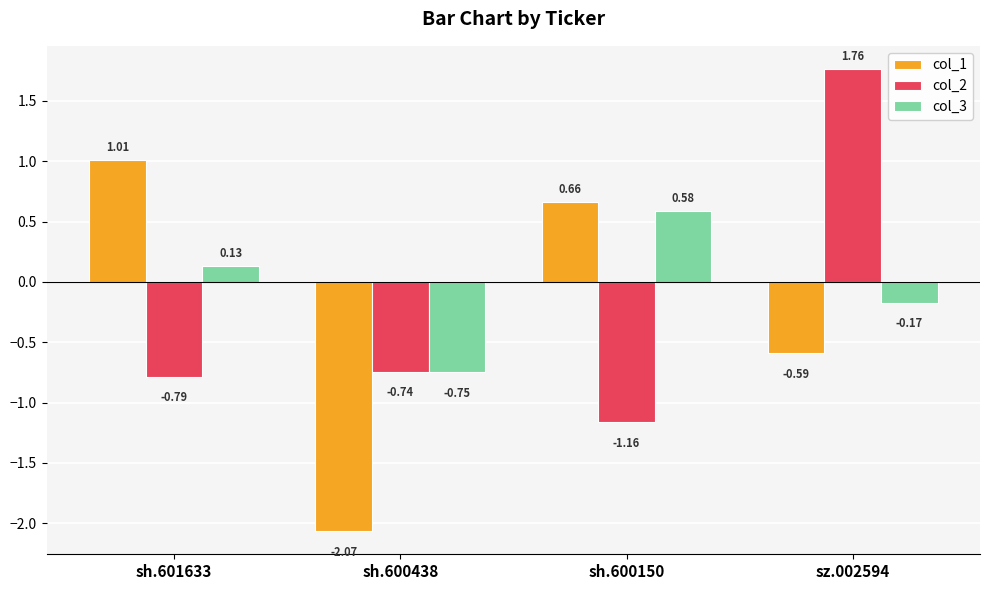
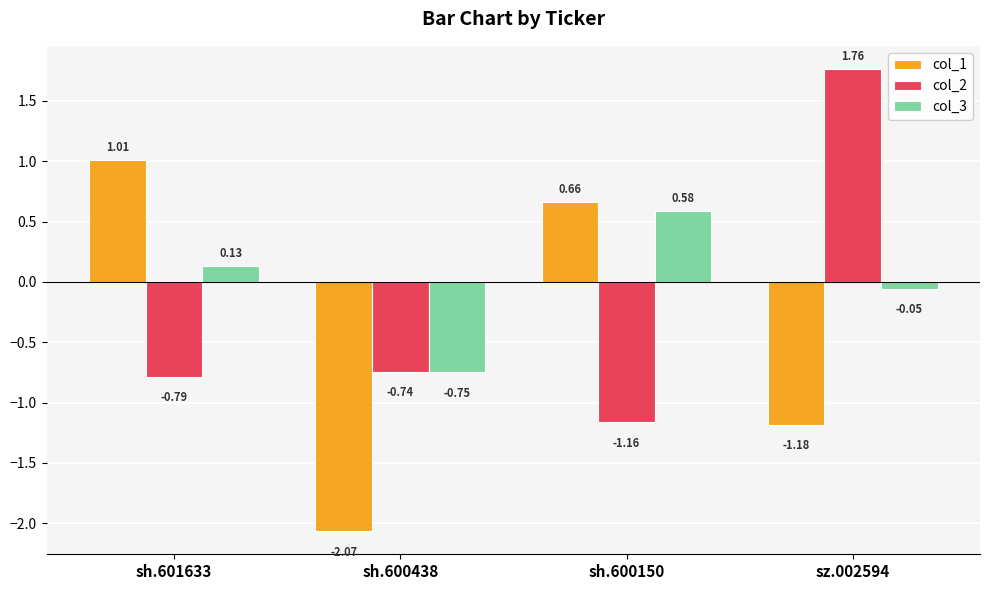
  {
    "col_1": {
      "sh.601633": 1.01,
      "sh.600438": -2.07,
      "sh.600150": 0.66,
-     "sz.002594": -0.59
+     "sz.002594": -1.18
    },
    "col_2": {
      "sh.601633": -0.79,
      "sh.600438": -0.74,
      "sh.600150": -1.16,
      "sz.002594": 1.76
    },
    "col_3": {
      "sh.601633": 0.13,
      "sh.600438": -0.75,
      "sh.600150": 0.58,
-     "sz.002594": -0.17
+     "sz.002594": -0.05
    }
  }
